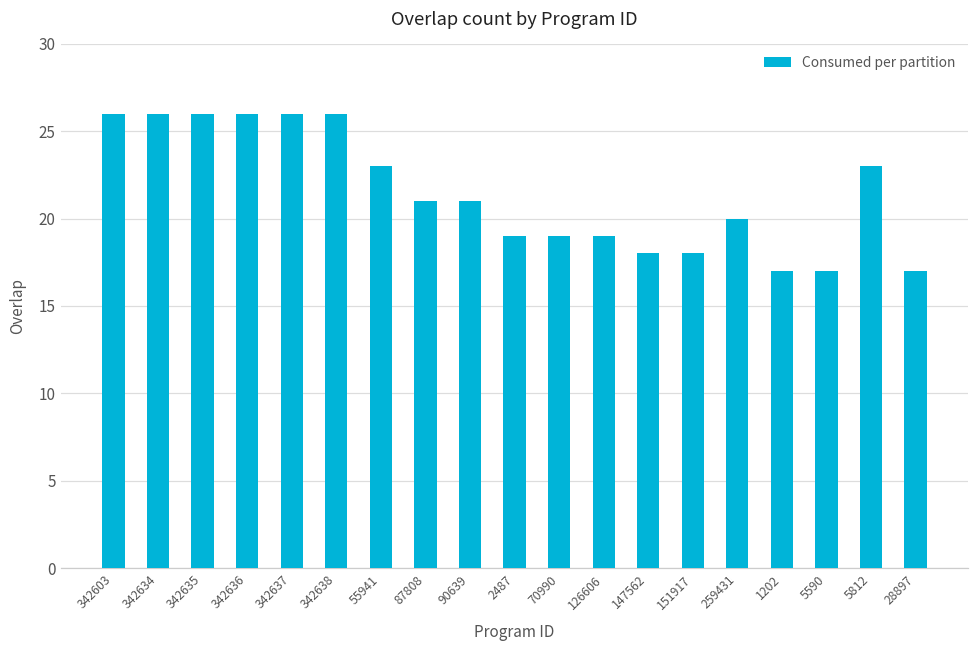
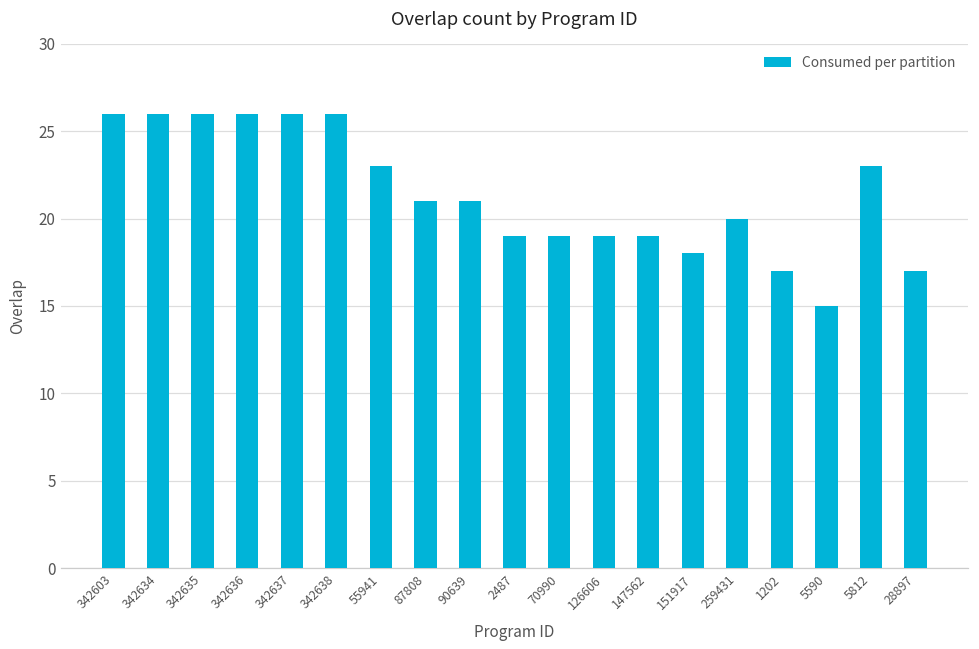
  {
    "342603": 26,
    "342634": 26,
    "342635": 26,
    "342636": 26,
    "342637": 26,
    "342638": 26,
    "55941": 23,
    "87808": 21,
    "90639": 21,
    "2487": 19,
    "70990": 19,
    "126606": 19,
-   "147562": 18,
+   "147562": 19,
    "151917": 18,
    "259431": 20,
    "1202": 17,
-   "5590": 17,
+   "5590": 15,
    "5812": 23,
    "28897": 17
  }
